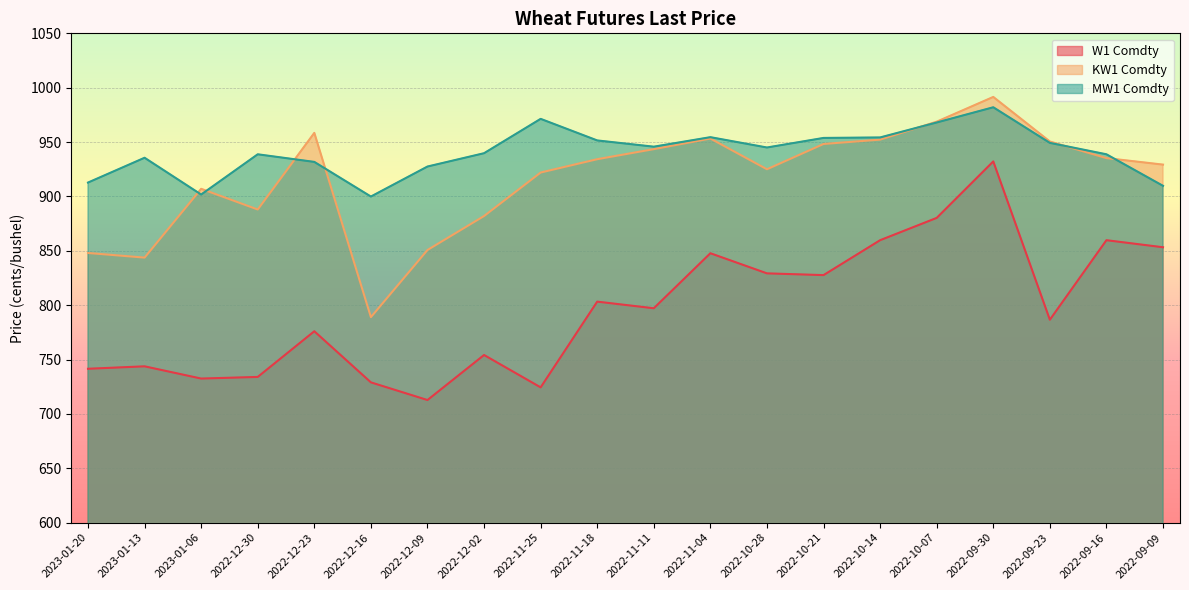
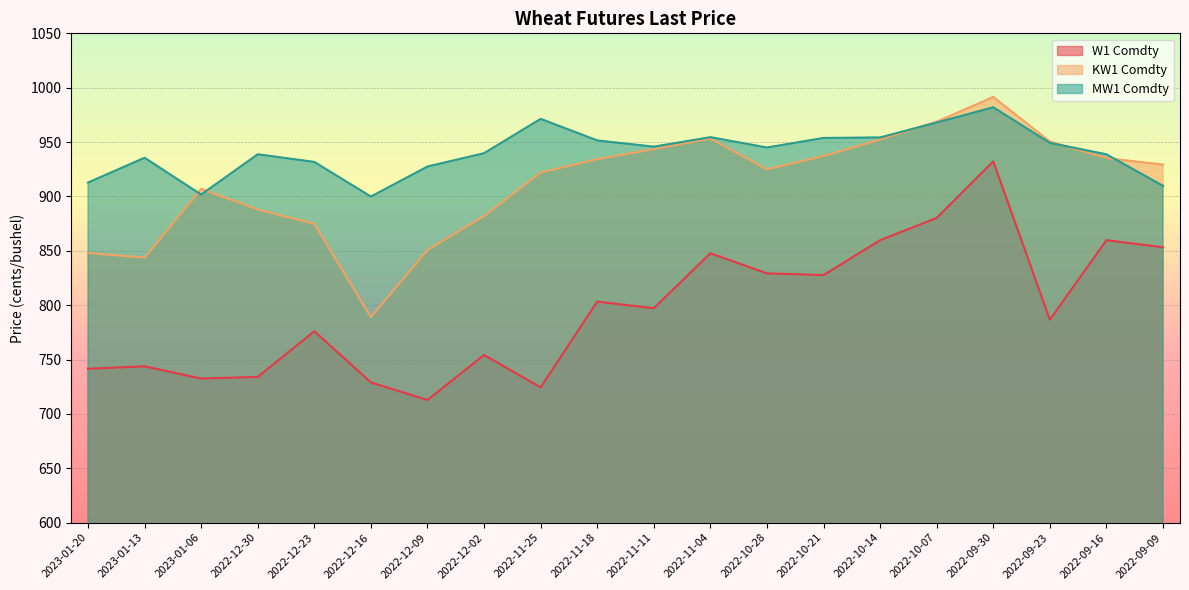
  {
    "W1 Comdty": {
      "2023-01-20": 742,
      "2023-01-13": 744,
      "2023-01-06": 733,
      "2022-12-30": 734,
      "2022-12-23": 776,
      "2022-12-16": 729,
      "2022-12-09": 713,
      "2022-12-02": 754,
      "2022-11-25": 724,
      "2022-11-18": 803,
      "2022-11-11": 797,
      "2022-11-04": 848,
      "2022-10-28": 829,
      "2022-10-21": 828,
      "2022-10-14": 860,
      "2022-10-07": 880,
      "2022-09-30": 932,
      "2022-09-23": 787,
      "2022-09-16": 860,
      "2022-09-09": 853
    },
    "KW1 Comdty": {
      "2023-01-20": 848,
      "2023-01-13": 844,
      "2023-01-06": 907,
      "2022-12-30": 888,
-     "2022-12-23": 958,
+     "2022-12-23": 875,
      "2022-12-16": 789,
      "2022-12-09": 851,
      "2022-12-02": 882,
      "2022-11-25": 922,
      "2022-11-18": 934,
      "2022-10-28": 925,
-     "2022-10-21": 948,
+     "2022-10-21": 937,
      "2022-09-30": 992,
      "2022-09-16": 935,
      "2022-09-09": 929
    },
    "MW1 Comdty": {
      "2023-01-20": 913,
      "2023-01-13": 936,
      "2023-01-06": 902,
      "2022-12-30": 939,
      "2022-12-23": 932,
      "2022-12-16": 900,
      "2022-12-09": 928,
      "2022-12-02": 940,
      "2022-11-25": 971,
      "2022-11-18": 952,
      "2022-10-28": 945,
      "2022-10-21": 954,
      "2022-09-30": 982,
      "2022-09-16": 939,
      "2022-09-09": 910
    }
  }
